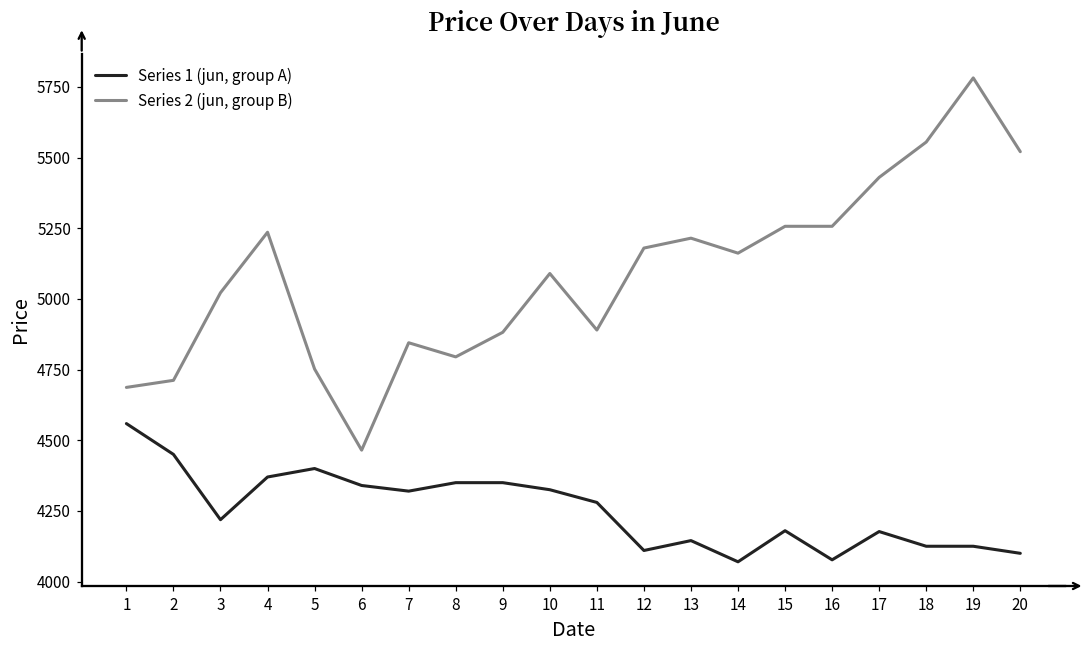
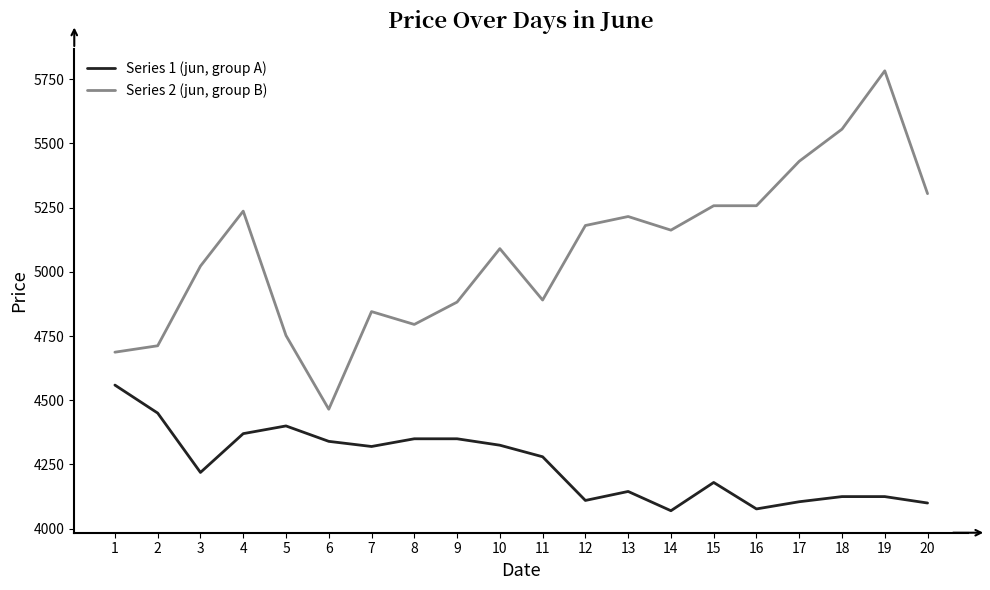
  {
    "Series 1 (jun, group A)": {
      "1": 4560,
      "2": 4450,
      "3": 4220,
      "4": 4370,
      "5": 4400,
      "6": 4340,
      "7": 4320,
      "8": 4350,
      "9": 4350,
      "10": 4330,
      "11": 4280,
      "12": 4110,
      "13": 4150,
      "14": 4070,
      "15": 4180,
      "16": 4080,
-     "17": 4180,
+     "17": 4110,
      "18": 4130,
      "19": 4130,
      "20": 4100
    },
    "Series 2 (jun, group B)": {
      "1": 4690,
      "2": 4710,
      "3": 5020,
      "4": 5240,
      "5": 4750,
      "6": 4470,
      "7": 4850,
      "8": 4800,
      "9": 4880,
      "10": 5090,
      "11": 4890,
      "12": 5180,
      "13": 5220,
      "14": 5160,
      "15": 5260,
      "16": 5260,
      "17": 5430,
      "18": 5560,
      "19": 5780,
-     "20": 5520
+     "20": 5300
    }
  }
